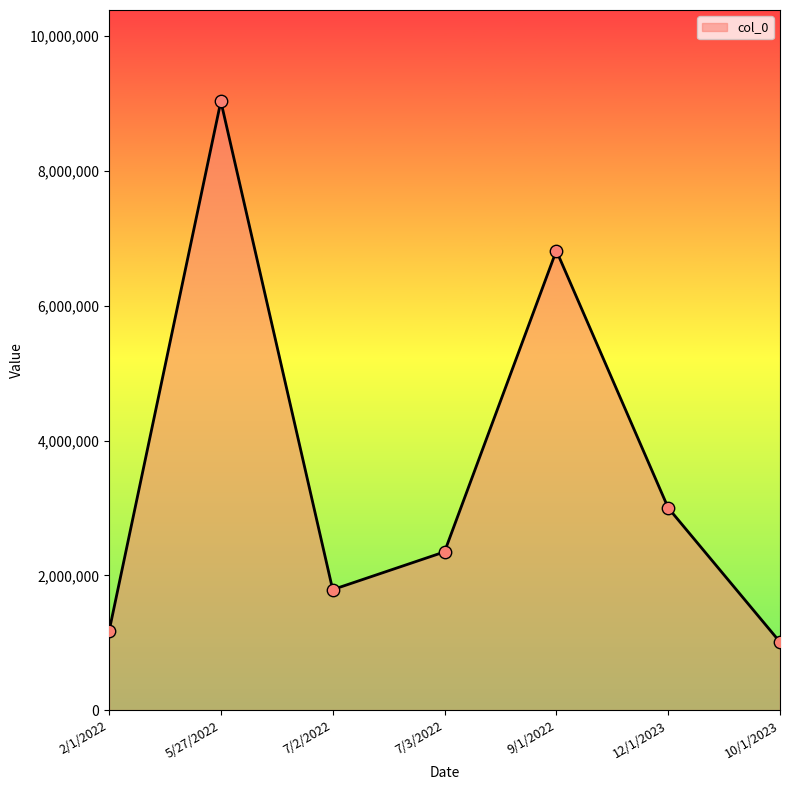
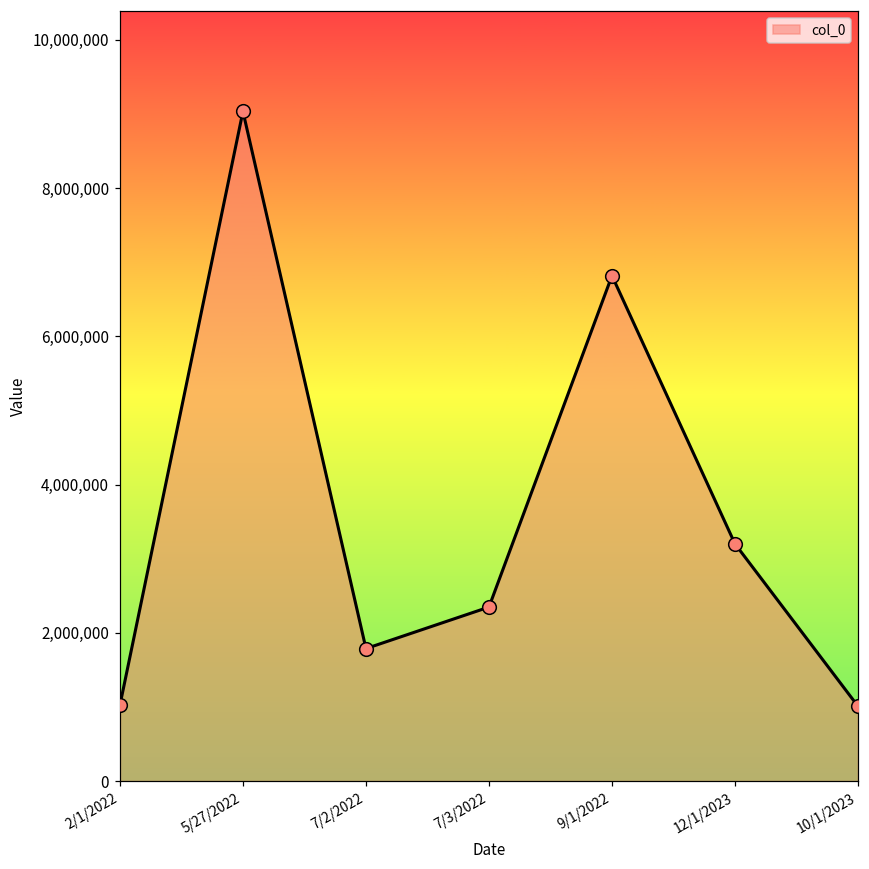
  {
-   "2/1/2022": "1,200,000",
+   "2/1/2022": "1,000,000",
    "5/27/2022": "9,000,000",
    "7/2/2022": "1,800,000",
    "7/3/2022": "2,300,000",
    "9/1/2022": "6,800,000",
-   "12/1/2023": "3,000,000",
+   "12/1/2023": "3,200,000",
    "10/1/2023": "1,000,000"
  }
